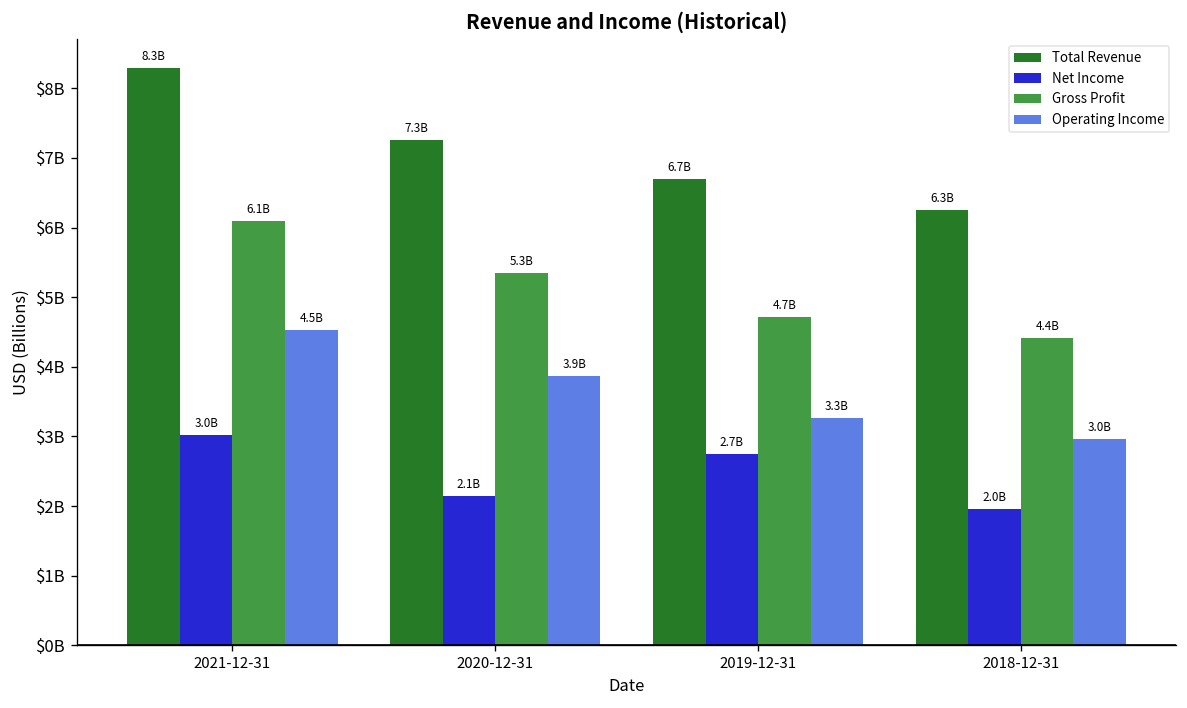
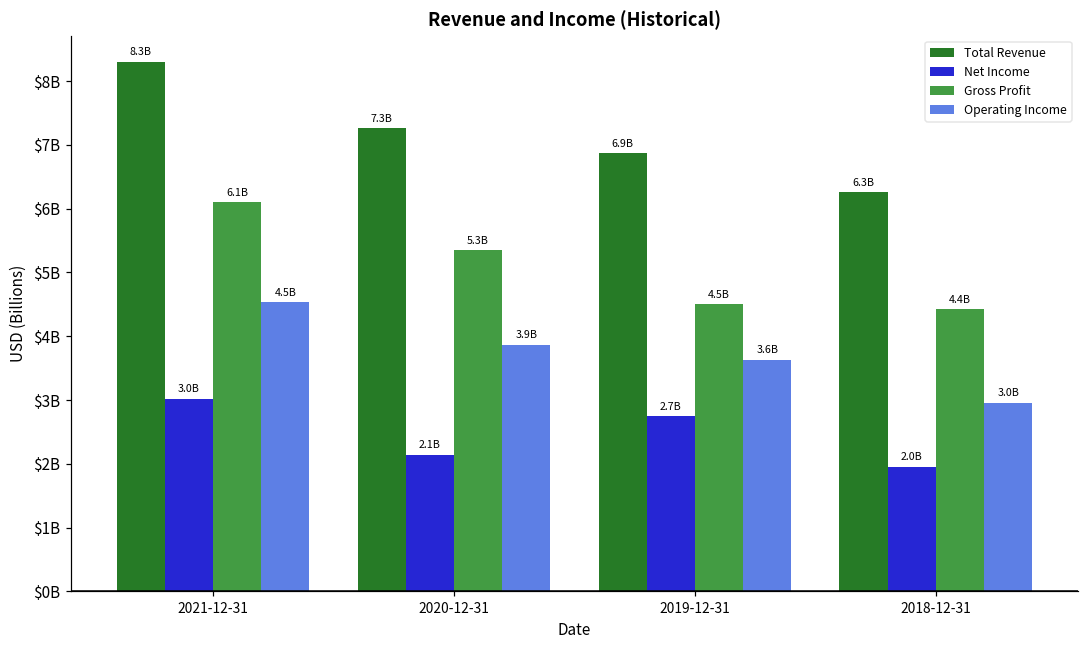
  {
    "Total Revenue": {
      "2021-12-31": "8.3B",
      "2020-12-31": "7.3B",
-     "2019-12-31": "6.7B",
+     "2019-12-31": "6.9B",
      "2018-12-31": "6.3B"
    },
    "Net Income": {
      "2021-12-31": "3.0B",
      "2020-12-31": "2.1B",
      "2019-12-31": "2.7B",
      "2018-12-31": "2.0B"
    },
    "Gross Profit": {
      "2021-12-31": "6.1B",
      "2020-12-31": "5.3B",
-     "2019-12-31": "4.7B",
+     "2019-12-31": "4.5B",
      "2018-12-31": "4.4B"
    },
    "Operating Income": {
      "2021-12-31": "4.5B",
      "2020-12-31": "3.9B",
-     "2019-12-31": "3.3B",
+     "2019-12-31": "3.6B",
      "2018-12-31": "3.0B"
    }
  }
